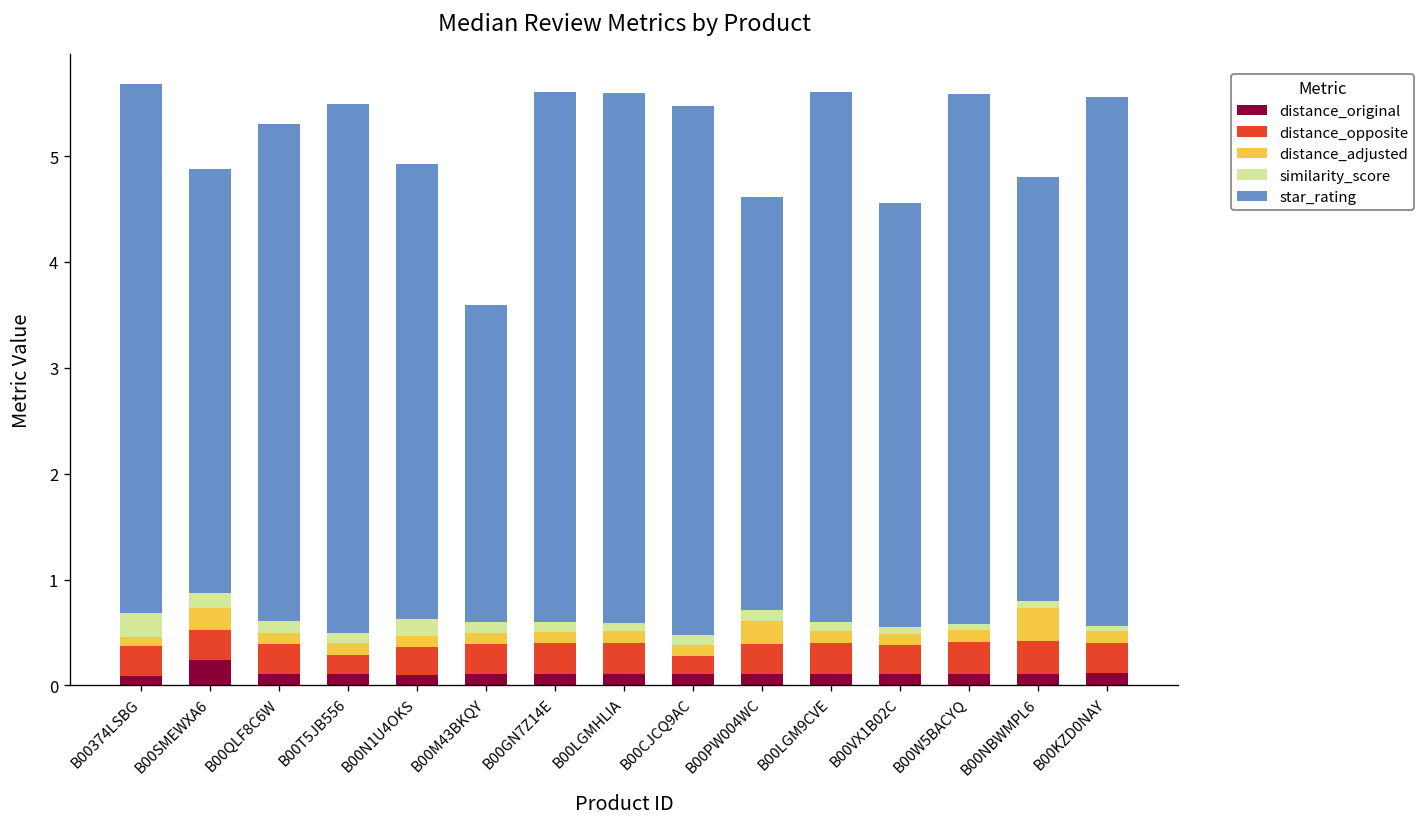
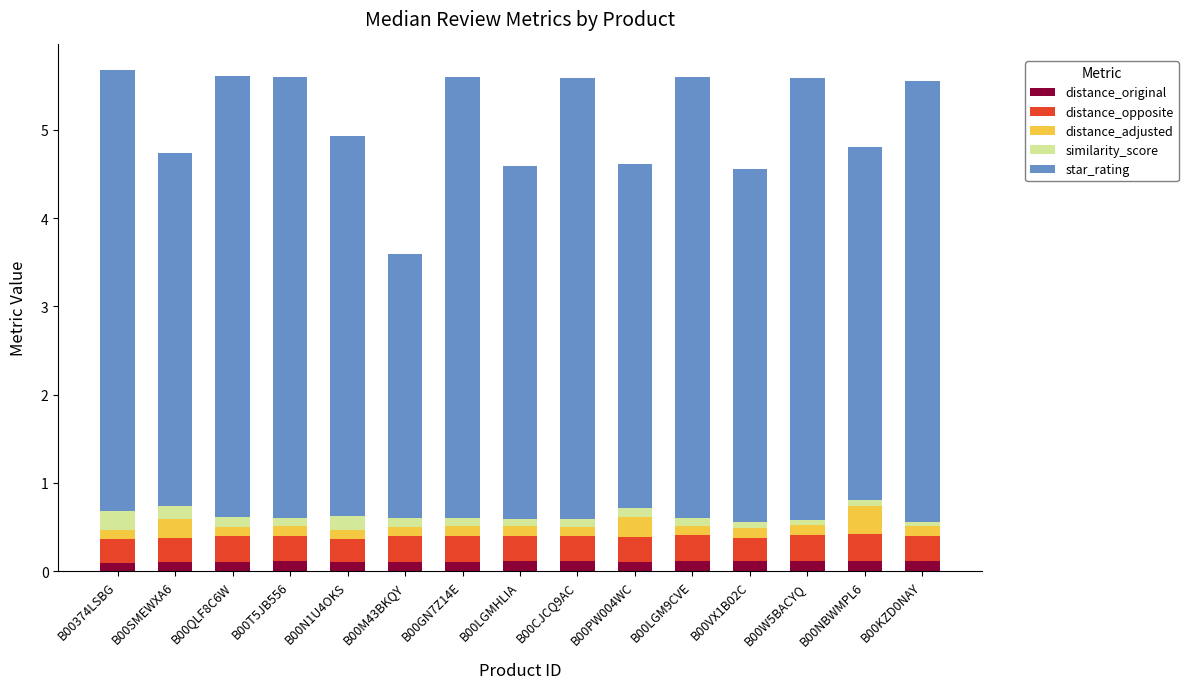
  {
    "distance_original": {
      "B00374LSBG": 0.1,
-     "B00SMEWXA6": 0.2,
+     "B00SMEWXA6": 0.1,
      "B00QLF8C6W": 0.1,
      "B00T5JB556": 0.1,
      "B00N1U4OKS": 0.1,
      "B00M43BKQY": 0.1,
      "B00GN7Z14E": 0.1,
      "B00LGMHLIA": 0.1,
      "B00CJCQ9AC": 0.1,
      "B00PW004WC": 0.1,
      "B00LGM9CVE": 0.1,
      "B00VX1B02C": 0.1,
      "B00W5BACYQ": 0.1,
      "B00NBWMPL6": 0.1,
      "B00KZD0NAY": 0.1
    },
    "distance_opposite": {
      "B00374LSBG": 0.3,
      "B00SMEWXA6": 0.3,
      "B00QLF8C6W": 0.3,
-     "B00T5JB556": 0.2,
+     "B00T5JB556": 0.3,
      "B00N1U4OKS": 0.3,
      "B00M43BKQY": 0.3,
      "B00GN7Z14E": 0.3,
      "B00LGMHLIA": 0.3,
-     "B00CJCQ9AC": 0.2,
+     "B00CJCQ9AC": 0.3,
      "B00PW004WC": 0.3,
      "B00LGM9CVE": 0.3,
      "B00VX1B02C": 0.3,
      "B00W5BACYQ": 0.3,
      "B00NBWMPL6": 0.3,
      "B00KZD0NAY": 0.3
    },
    "distance_adjusted": {
      "B00374LSBG": 0.1,
      "B00SMEWXA6": 0.2,
      "B00QLF8C6W": 0.1,
      "B00T5JB556": 0.1,
      "B00N1U4OKS": 0.1,
      "B00M43BKQY": 0.1,
      "B00GN7Z14E": 0.1,
      "B00LGMHLIA": 0.1,
      "B00CJCQ9AC": 0.1,
      "B00PW004WC": 0.2,
      "B00LGM9CVE": 0.1,
      "B00VX1B02C": 0.1,
      "B00W5BACYQ": 0.1,
      "B00NBWMPL6": 0.3,
      "B00KZD0NAY": 0.1
    },
    "similarity_score": {
      "B00374LSBG": 0.2,
      "B00SMEWXA6": 0.1,
      "B00QLF8C6W": 0.1,
      "B00T5JB556": 0.1,
      "B00N1U4OKS": 0.2,
      "B00M43BKQY": 0.1,
      "B00GN7Z14E": 0.1,
      "B00LGMHLIA": 0.1,
      "B00CJCQ9AC": 0.1,
      "B00PW004WC": 0.1,
      "B00LGM9CVE": 0.1,
      "B00VX1B02C": 0.1,
      "B00W5BACYQ": 0.1,
      "B00NBWMPL6": 0.1,
      "B00KZD0NAY": 0.0
    },
    "star_rating": {
      "B00374LSBG": 5.0,
      "B00SMEWXA6": 4.0,
-     "B00QLF8C6W": 4.7,
+     "B00QLF8C6W": 5.0,
      "B00T5JB556": 5.0,
      "B00N1U4OKS": 4.3,
      "B00M43BKQY": 3.0,
      "B00GN7Z14E": 5.0,
-     "B00LGMHLIA": 5,
+     "B00LGMHLIA": 4,
      "B00CJCQ9AC": 5.0,
      "B00PW004WC": 3.9,
      "B00LGM9CVE": 5.0,
      "B00VX1B02C": 4.0,
      "B00W5BACYQ": 5.0,
      "B00NBWMPL6": 4.0,
      "B00KZD0NAY": 5.0
    }
  }
